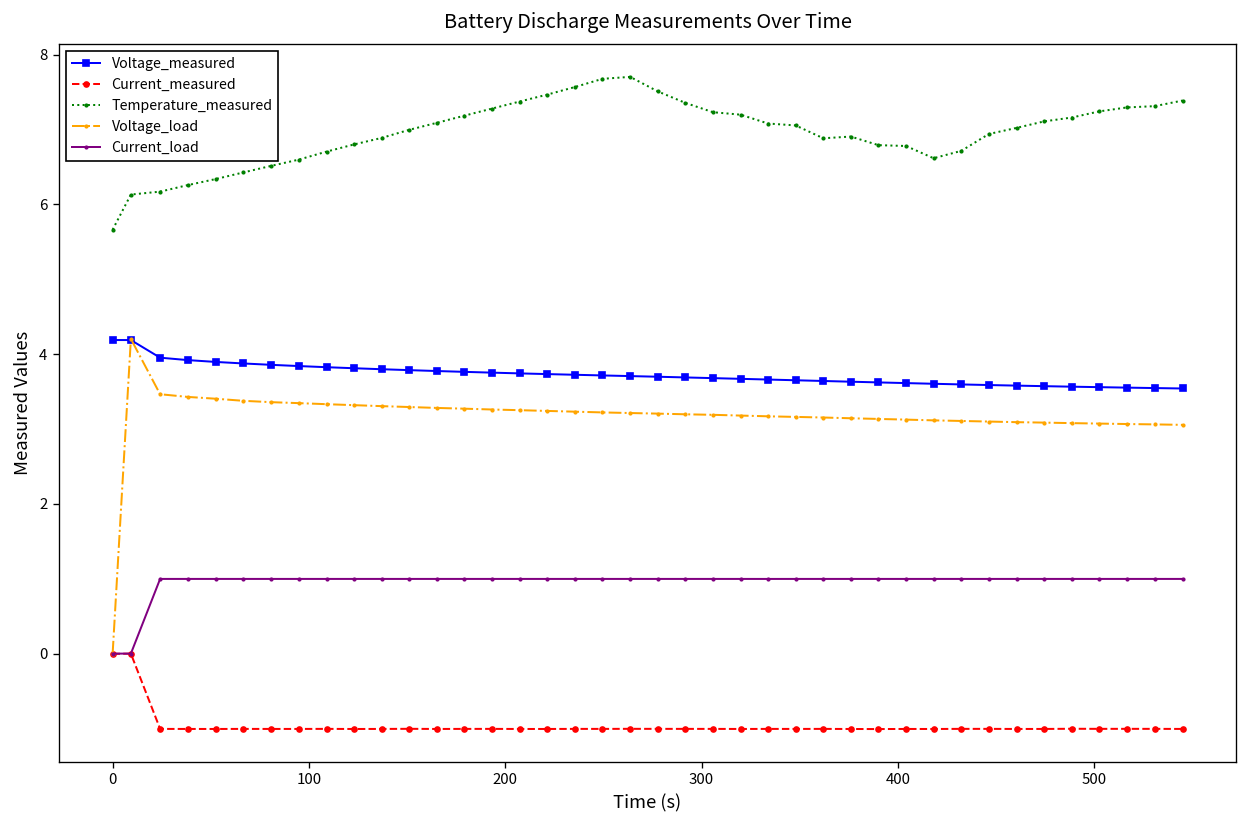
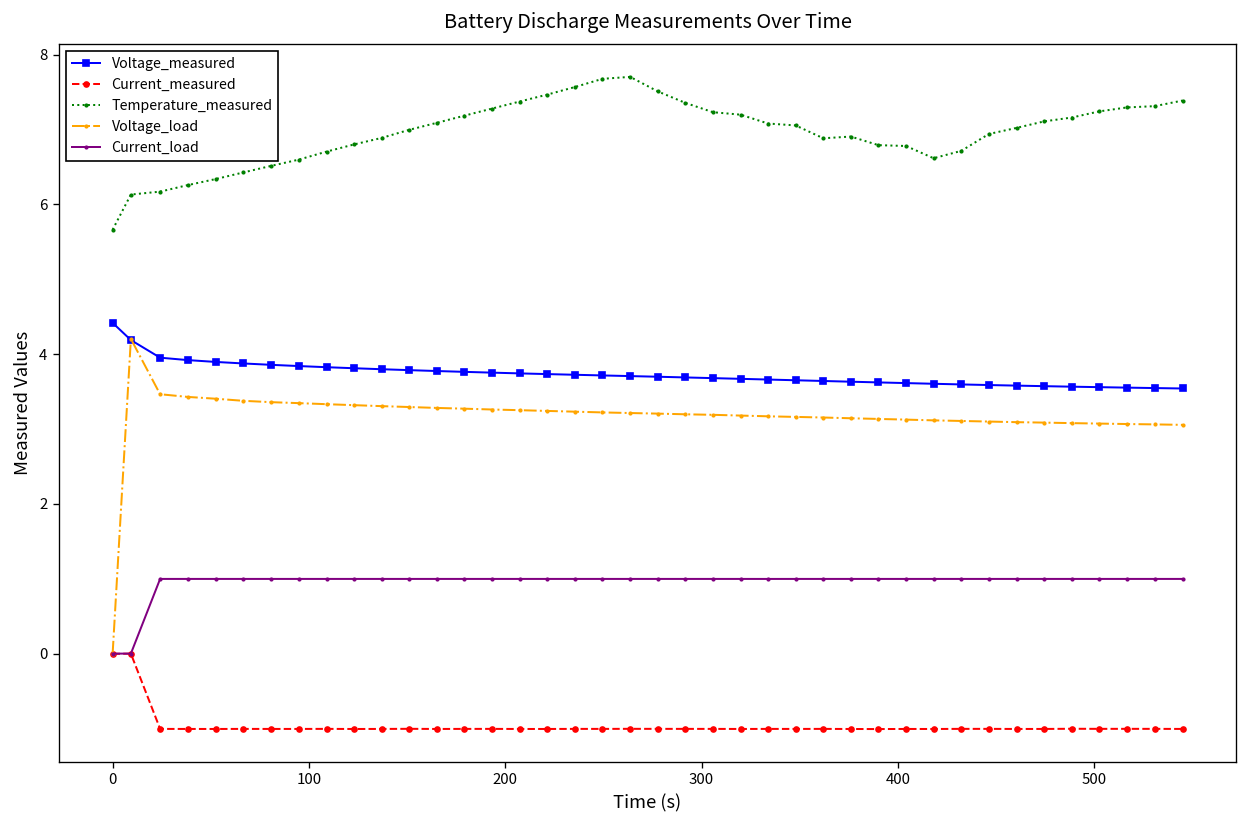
  {
    "Voltage_measured": {
-     "0": 4.2
+     "0": 4.4
    },
    "Temperature_measured": {
      "0": 5.7
    }
  }
